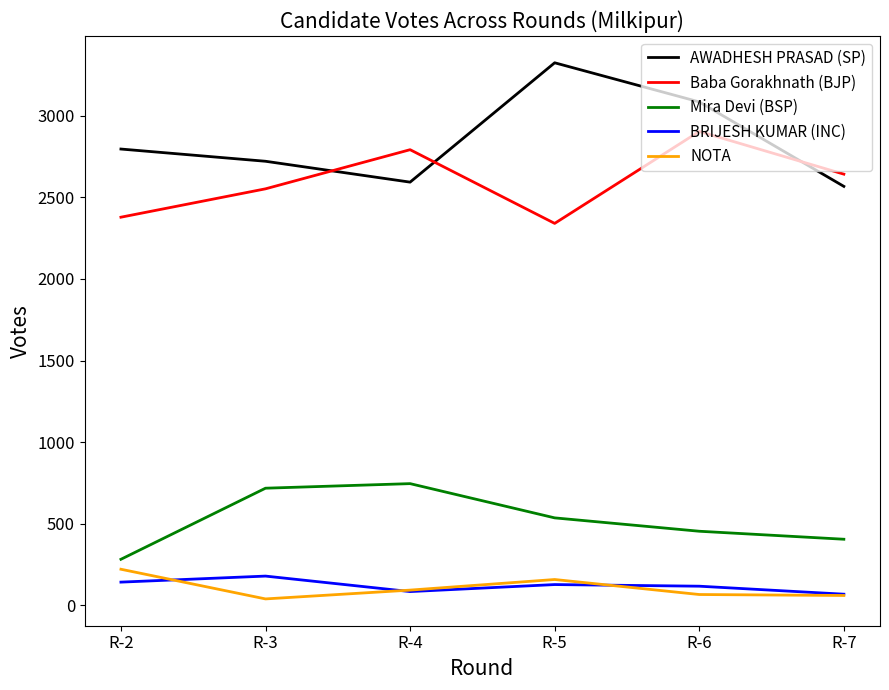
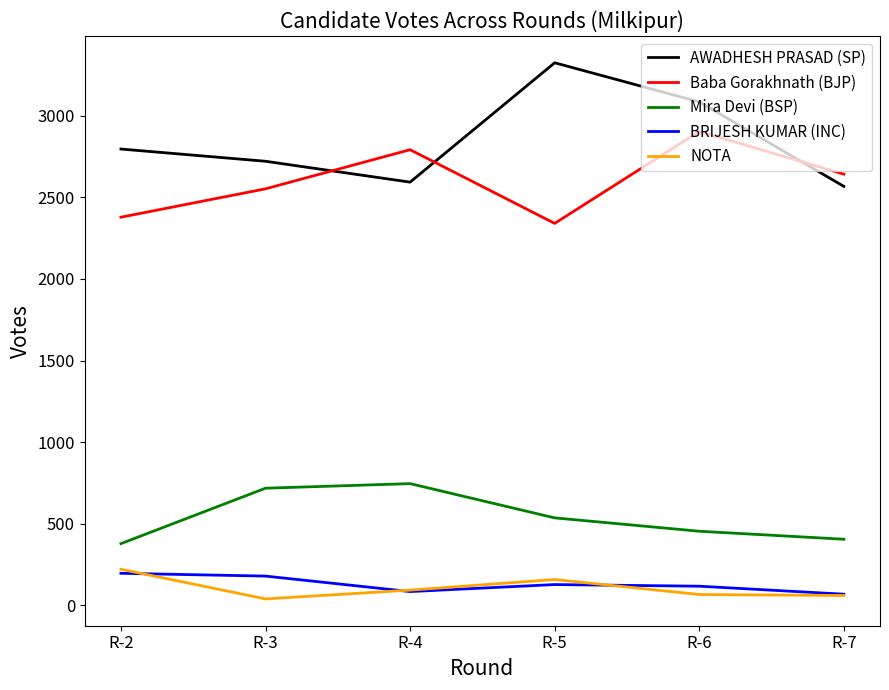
  {
    "AWADHESH PRASAD (SP)": {
      "R-2": 2800,
      "R-3": 2720,
      "R-4": 2590,
      "R-5": 3330,
      "R-7": 2570
    },
    "Baba Gorakhnath (BJP)": {
      "R-2": 2380,
      "R-3": 2550,
      "R-4": 2790,
      "R-5": 2340,
      "R-7": 2640
    },
    "Mira Devi (BSP)": {
-     "R-2": 280,
+     "R-2": 380,
      "R-3": 720,
      "R-4": 750,
      "R-5": 540,
      "R-6": 450,
      "R-7": 400
    },
    "BRIJESH KUMAR (INC)": {
-     "R-2": 140,
+     "R-2": 200,
      "R-3": 180,
      "R-5": 130,
      "R-6": 120
    },
    "NOTA": {
      "R-2": 220,
      "R-3": 40,
      "R-5": 160,
      "R-6": 70
    }
  }
